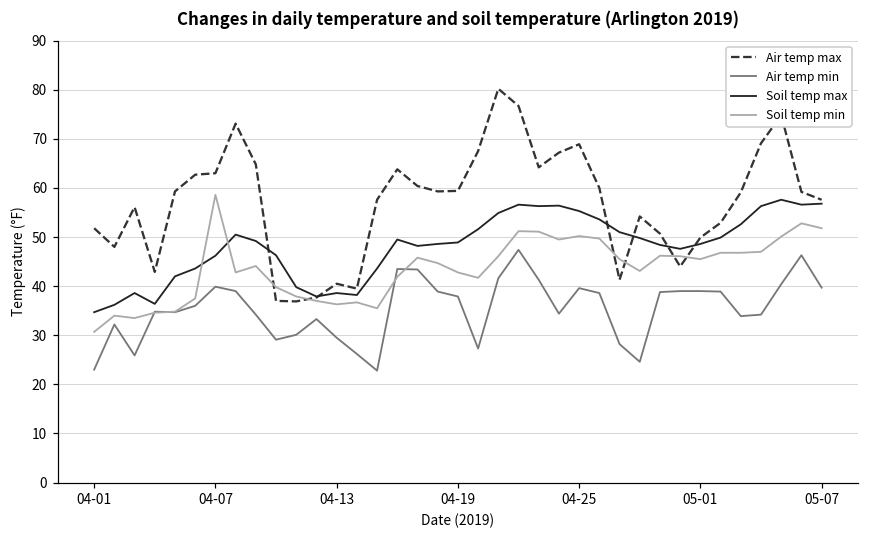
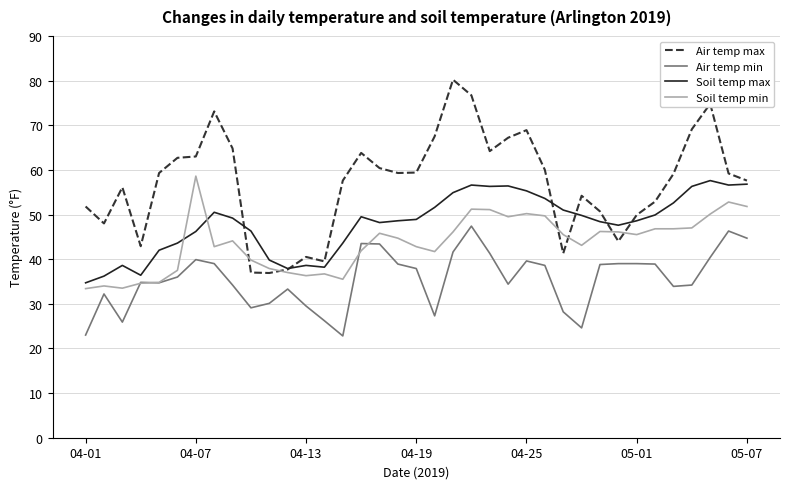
  {
    "Air temp min": {
      "04-01": 23,
      "04-07": 40,
      "04-13": 30,
      "04-19": 38,
      "04-25": 40,
      "05-01": 39,
-     "05-07": 40
+     "05-07": 45
    },
    "Soil temp min": {
-     "04-01": 31,
+     "04-01": 33,
      "04-07": 59,
      "04-13": 36,
      "04-19": 43,
      "04-25": 50,
      "05-01": 46,
      "05-07": 52
    }
  }
